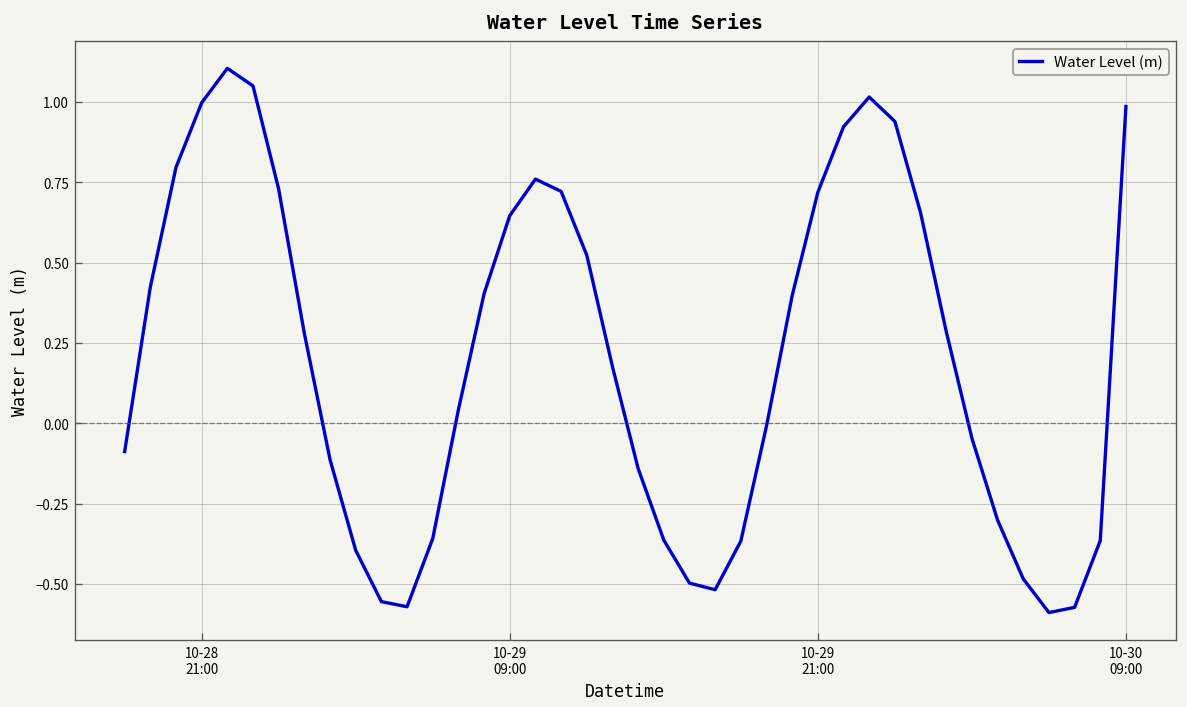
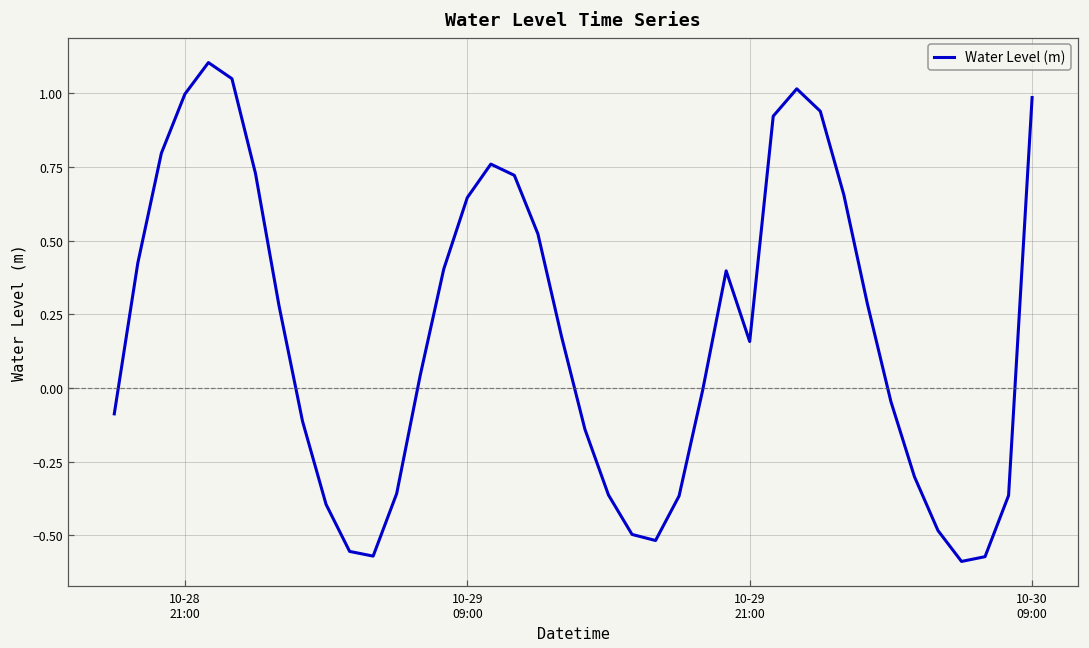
  {
    "10-28 21:00": 1.00,
    "10-29 09:00": 0.65,
-   "10-29 21:00": 0.72,
+   "10-29 21:00": 0.16,
    "10-30 09:00": 0.99
  }
